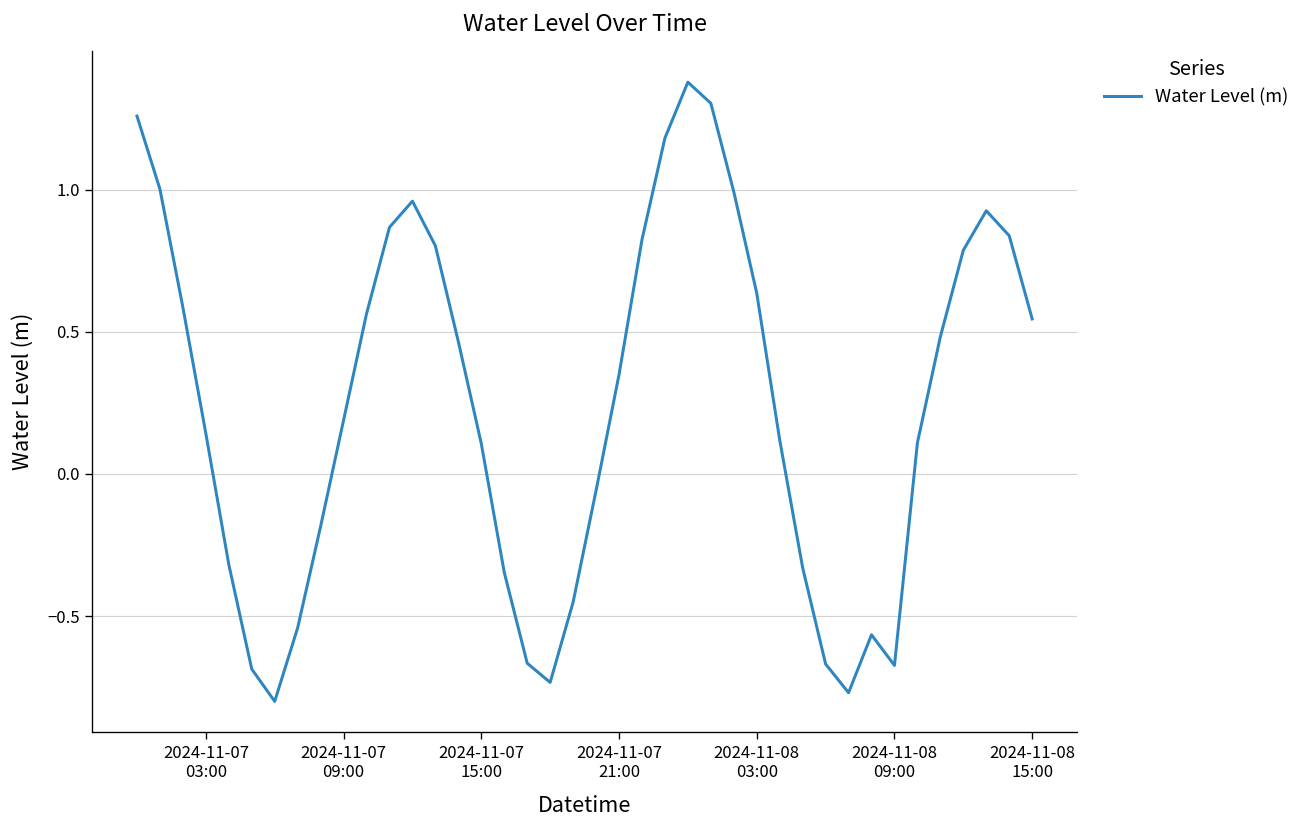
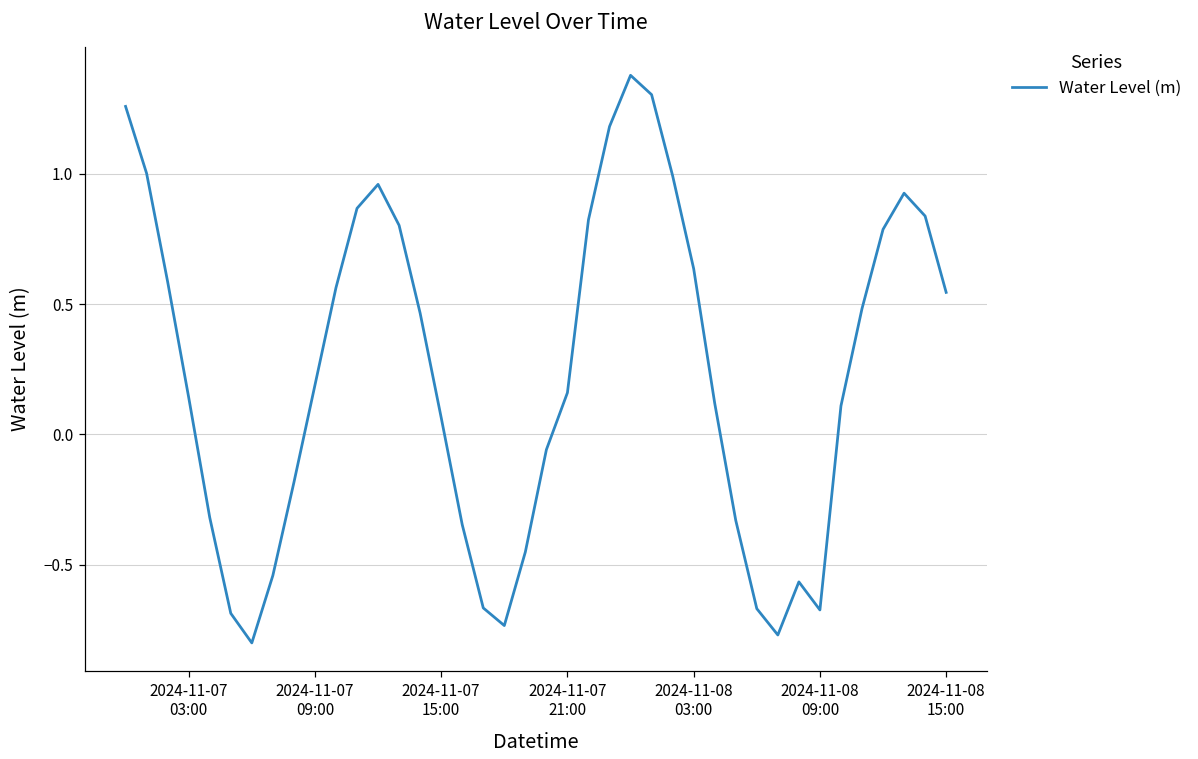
  {
    "2024-11-07 03:00": 0.14,
    "2024-11-07 09:00": 0.19,
-   "2024-11-07 15:00": 0.11,
-   "2024-11-07 21:00": 0.35,
+   "2024-11-07 15:00": 0.06,
+   "2024-11-07 21:00": 0.16,
    "2024-11-08 03:00": 0.64,
    "2024-11-08 09:00": -0.67,
    "2024-11-08 15:00": 0.55
  }
